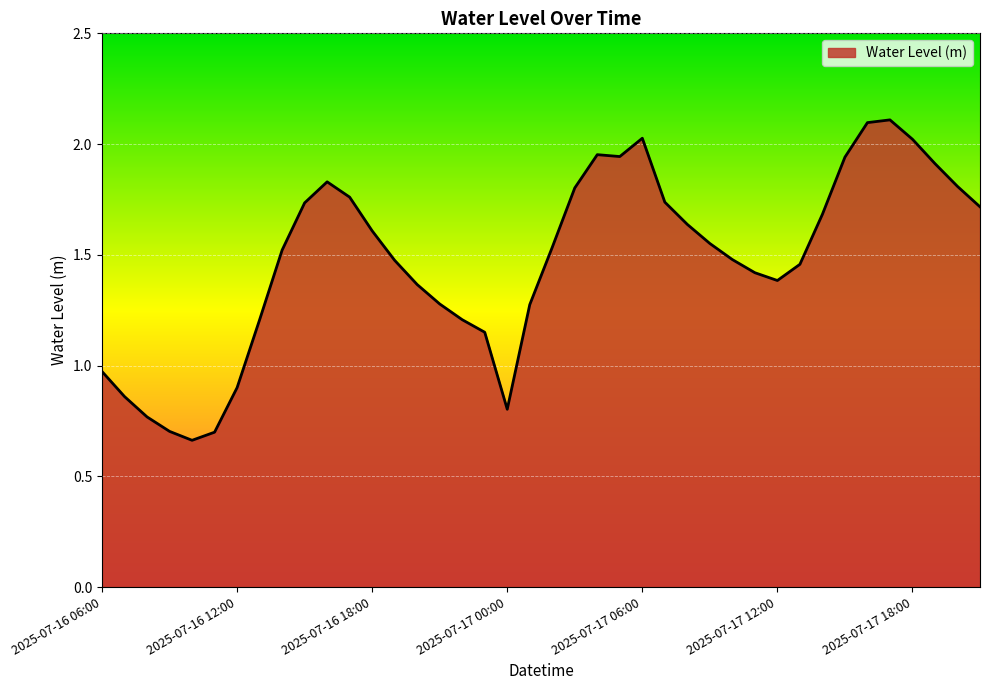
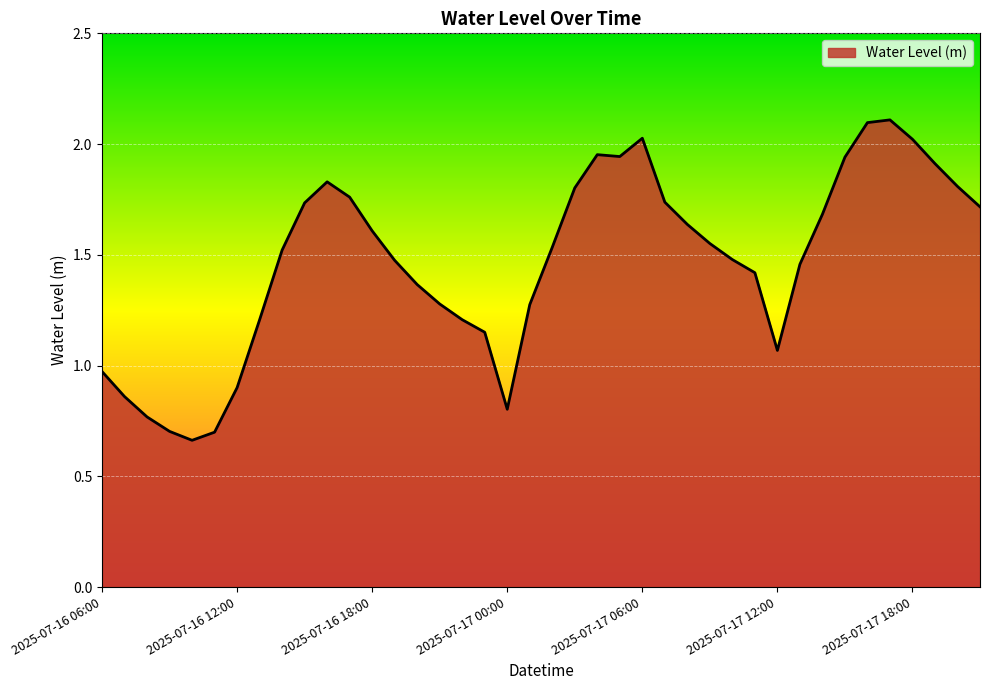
  {
    "2025-07-16 06:00": 0.97,
    "2025-07-16 12:00": 0.90,
    "2025-07-16 18:00": 1.61,
    "2025-07-17 00:00": 0.80,
    "2025-07-17 06:00": 2.03,
-   "2025-07-17 12:00": 1.38,
+   "2025-07-17 12:00": 1.07,
    "2025-07-17 18:00": 2.02
  }
